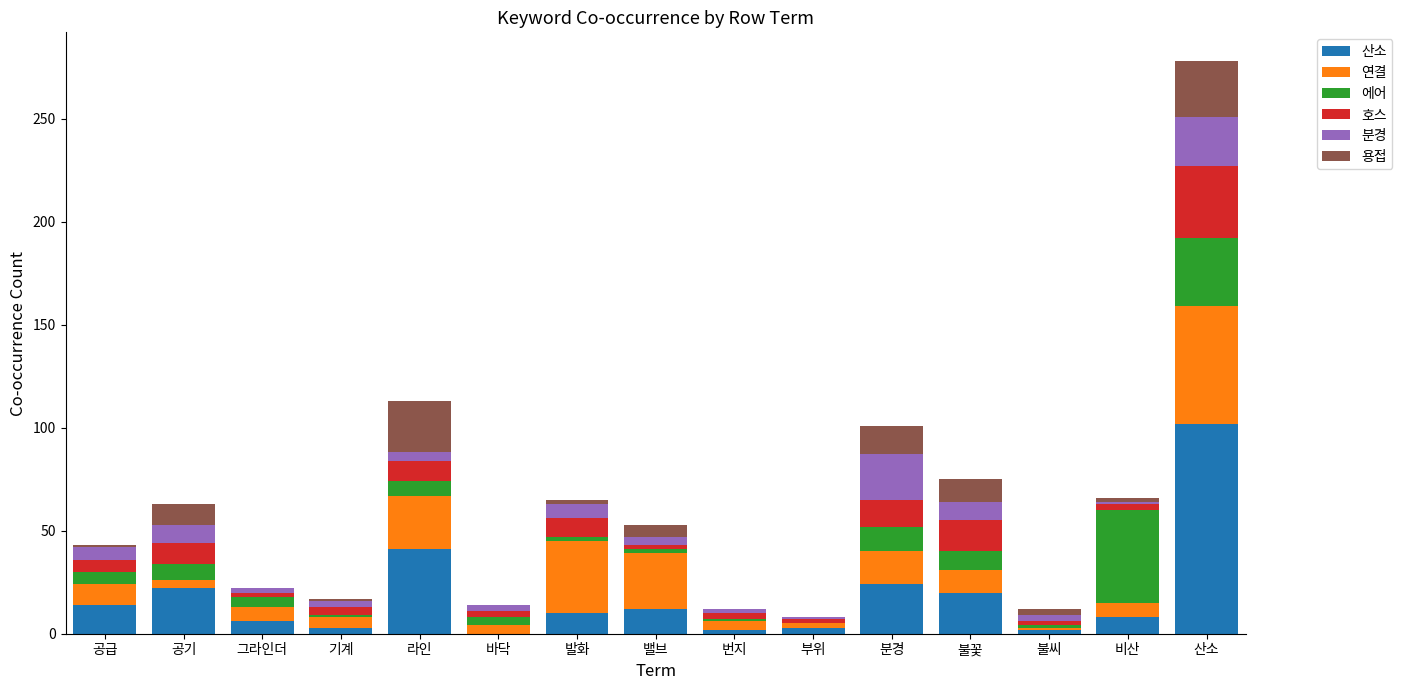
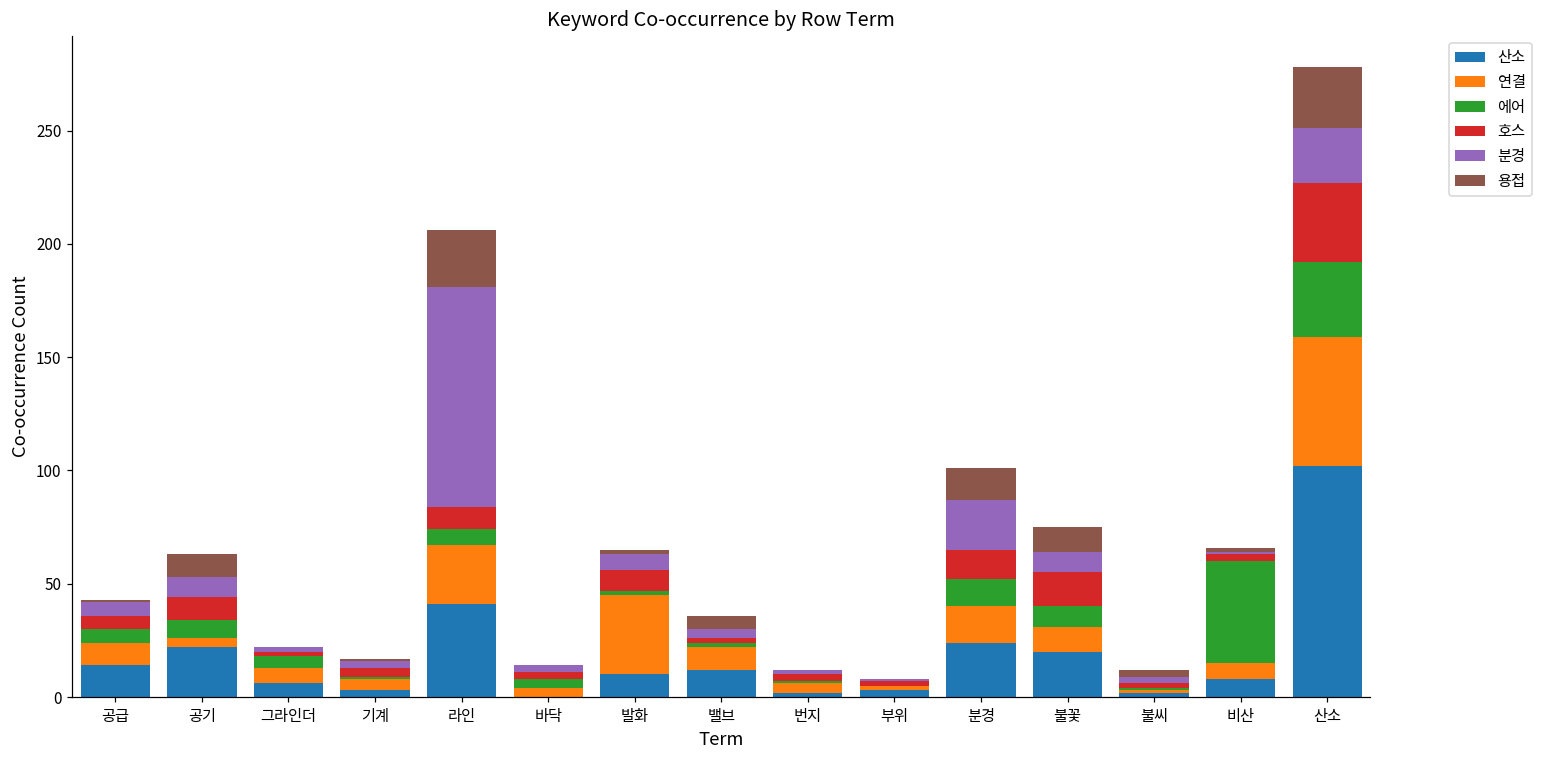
  {
    "산소": {
      "공급": 14,
      "공기": 22,
      "그라인더": 6,
      "기계": 3,
      "라인": 41,
      "바닥": 0,
      "발화": 10,
      "밸브": 12,
      "번지": 2,
      "부위": 3,
      "분경": 24,
      "불꽃": 20,
      "불씨": 2,
      "비산": 8,
      "산소": 102
    },
    "연결": {
      "공급": 10,
      "공기": 4,
      "그라인더": 7,
      "기계": 5,
      "라인": 26,
      "바닥": 4,
      "발화": 35,
-     "밸브": 27,
+     "밸브": 10,
      "번지": 4,
      "부위": 2,
      "분경": 16,
      "불꽃": 11,
      "비산": 7,
      "산소": 57
    },
    "에어": {
      "공급": 6,
      "공기": 8,
      "그라인더": 5,
      "라인": 7,
      "바닥": 4,
      "발화": 2,
      "밸브": 2,
      "부위": 0,
      "분경": 12,
      "불꽃": 9,
      "비산": 45,
      "산소": 33
    },
    "호스": {
      "공급": 6,
      "공기": 10,
      "그라인더": 2,
      "기계": 4,
      "라인": 10,
      "바닥": 3,
      "발화": 9,
      "밸브": 2,
      "번지": 3,
      "부위": 2,
      "분경": 13,
      "불꽃": 15,
      "불씨": 2,
      "비산": 3,
      "산소": 35
    },
    "분경": {
      "공급": 6,
      "공기": 9,
      "그라인더": 2,
      "기계": 3,
-     "라인": 4,
+     "라인": 97,
      "바닥": 3,
      "발화": 7,
      "밸브": 4,
      "번지": 2,
      "분경": 22,
      "불꽃": 9,
      "불씨": 3,
      "산소": 24
    },
    "용접": {
      "공기": 10,
      "그라인더": 0,
      "라인": 25,
      "바닥": 0,
      "발화": 2,
      "밸브": 6,
      "번지": 0,
      "부위": 0,
      "분경": 14,
      "불꽃": 11,
      "불씨": 3,
      "비산": 2,
      "산소": 27
    }
  }
